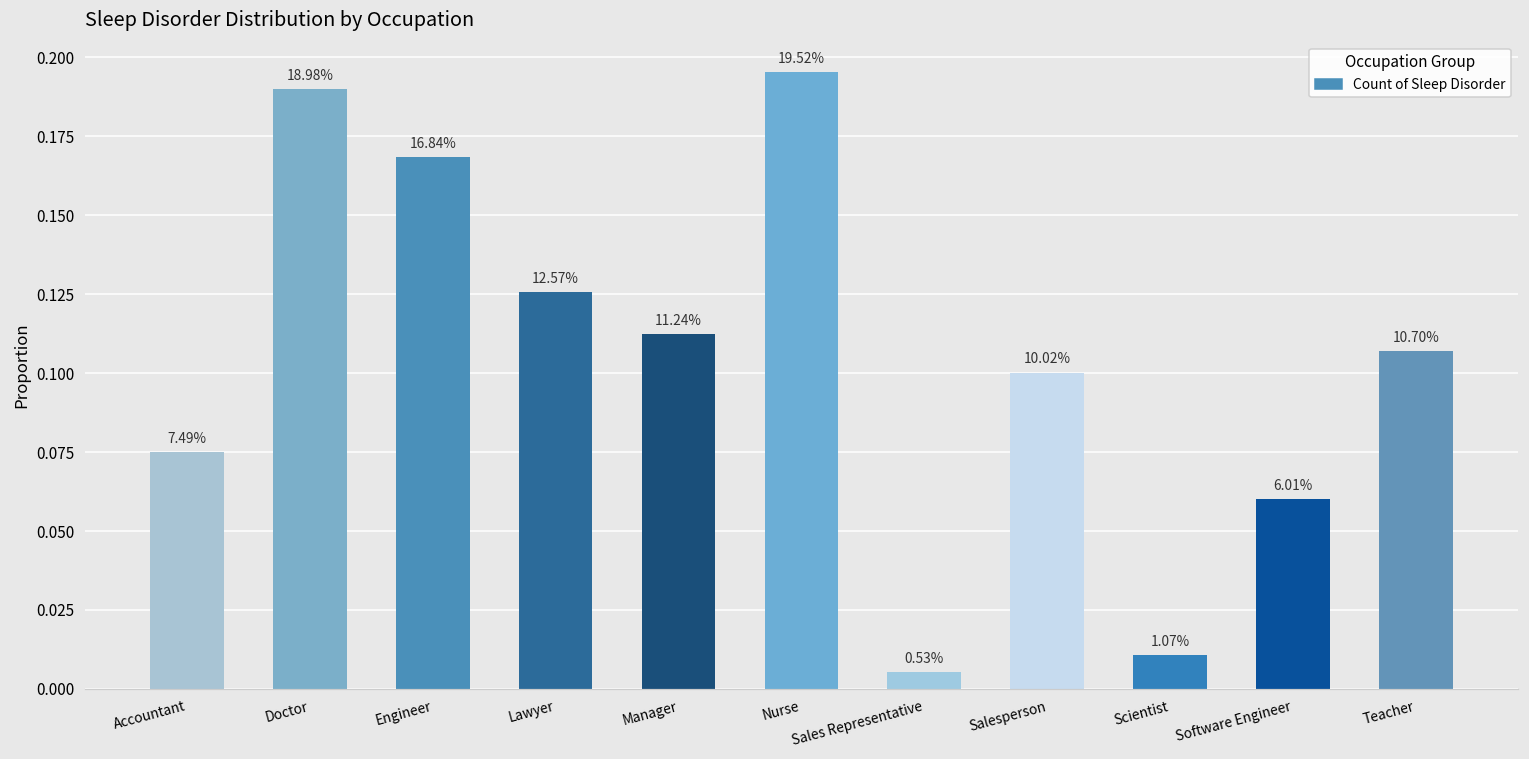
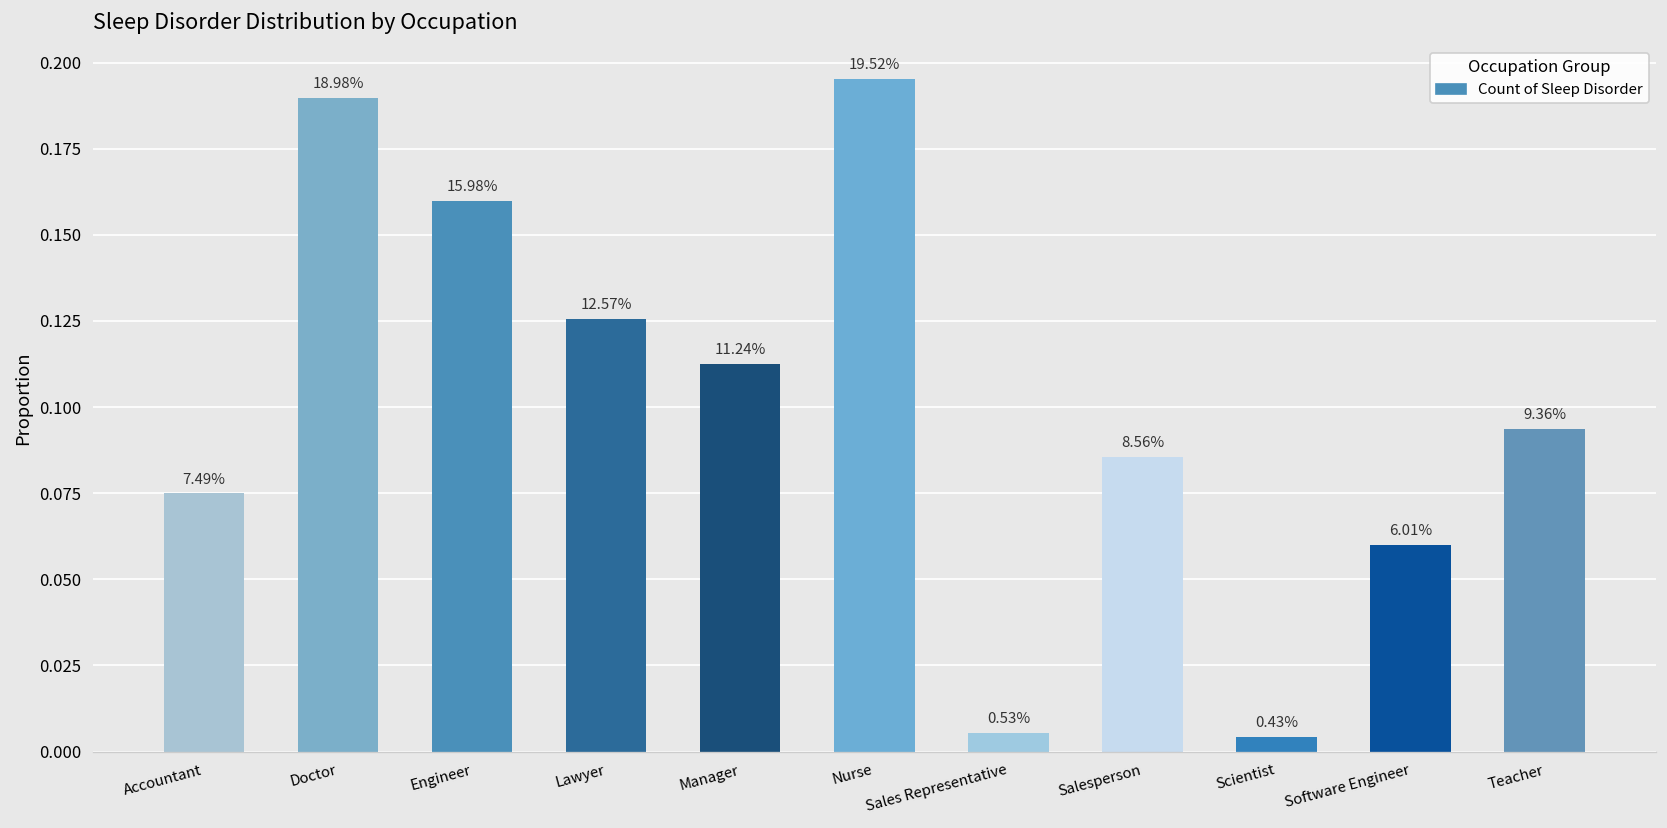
  {
    "Accountant": "7.49%",
    "Doctor": "18.98%",
-   "Engineer": "16.84%",
+   "Engineer": "15.98%",
    "Lawyer": "12.57%",
    "Manager": "11.24%",
    "Nurse": "19.52%",
    "Sales Representative": "0.53%",
-   "Salesperson": "10.02%",
-   "Scientist": "1.07%",
+   "Salesperson": "8.56%",
+   "Scientist": "0.43%",
    "Software Engineer": "6.01%",
-   "Teacher": "10.70%"
+   "Teacher": "9.36%"
  }
